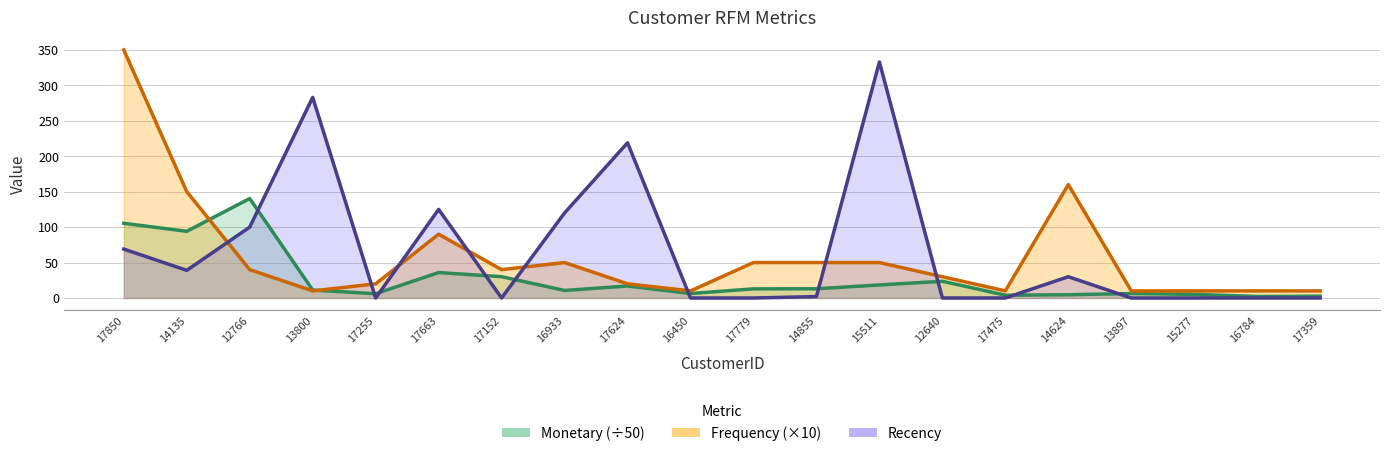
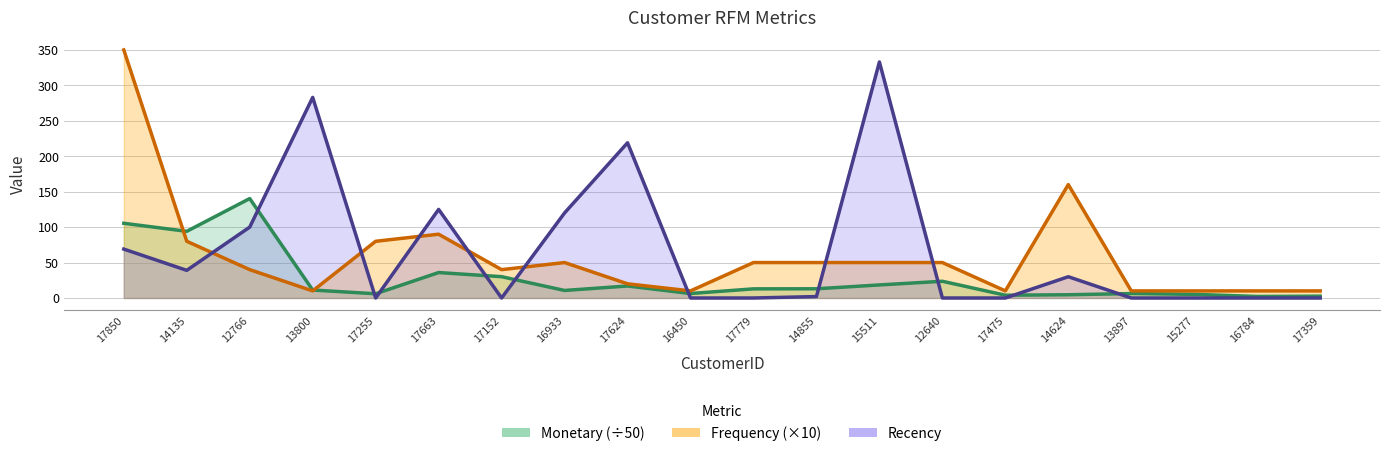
  {
    "Frequency (×10)": {
      "17850": 350,
-     "14135": 150,
+     "14135": 80,
      "12766": 40,
-     "17255": 20,
+     "17255": 80,
      "17663": 90,
      "17152": 40,
      "16933": 50,
      "16450": 10,
      "17779": 50,
      "14855": 50,
      "15511": 50,
-     "12640": 30,
+     "12640": 50,
      "17475": 10,
      "14624": 160,
      "13897": 10,
      "15277": 10,
      "16784": 10,
      "17359": 10
    }
  }
